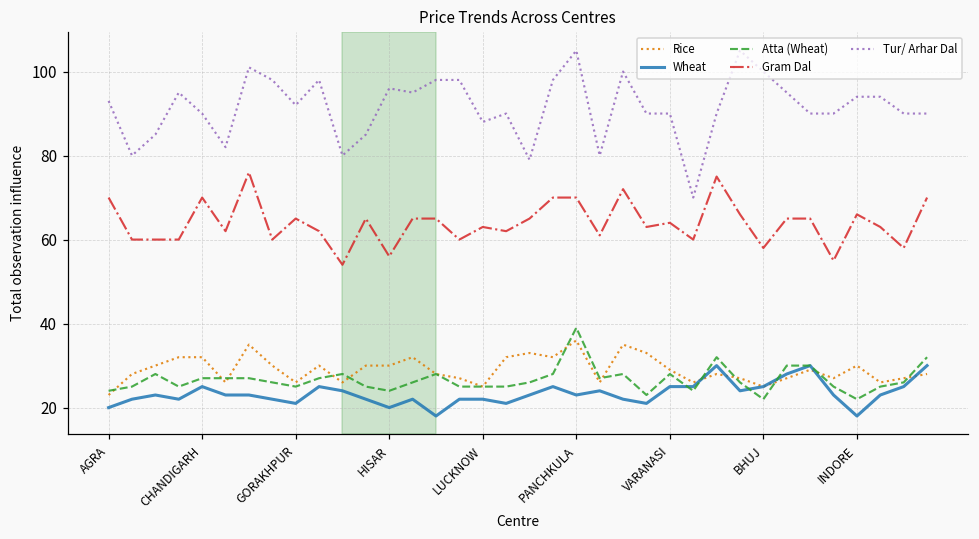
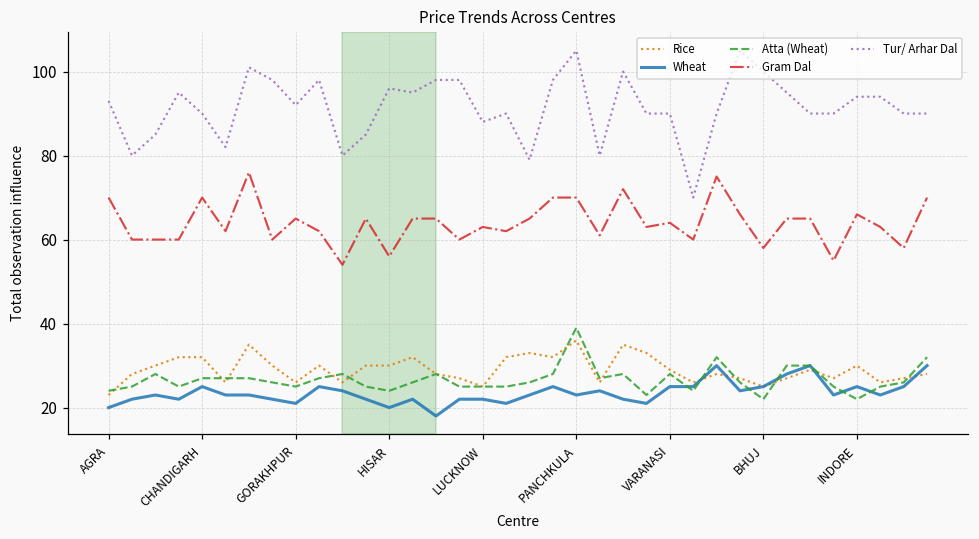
  {
    "Rice": {
      "AGRA": 23,
      "CHANDIGARH": 32,
      "GORAKHPUR": 26,
      "HISAR": 30,
      "PANCHKULA": 36,
      "VARANASI": 29,
      "INDORE": 30
    },
    "Wheat": {
      "AGRA": 20,
      "CHANDIGARH": 25,
      "GORAKHPUR": 21,
      "HISAR": 20,
      "LUCKNOW": 22,
      "PANCHKULA": 23,
      "VARANASI": 25,
-     "INDORE": 18
+     "INDORE": 25
    },
    "Atta (Wheat)": {
      "AGRA": 24,
      "CHANDIGARH": 27,
      "GORAKHPUR": 25,
      "HISAR": 24,
      "PANCHKULA": 39,
      "VARANASI": 28,
      "BHUJ": 22,
      "INDORE": 22
    },
    "Gram Dal": {
      "AGRA": 70,
      "CHANDIGARH": 70,
      "GORAKHPUR": 65,
      "HISAR": 56,
      "LUCKNOW": 63,
      "PANCHKULA": 70,
      "VARANASI": 64,
      "BHUJ": 58,
      "INDORE": 66
    },
    "Tur/ Arhar Dal": {
      "AGRA": 93,
      "CHANDIGARH": 90,
      "GORAKHPUR": 92,
      "HISAR": 96,
      "LUCKNOW": 88,
      "PANCHKULA": 105,
      "VARANASI": 90,
      "INDORE": 94
    }
  }
